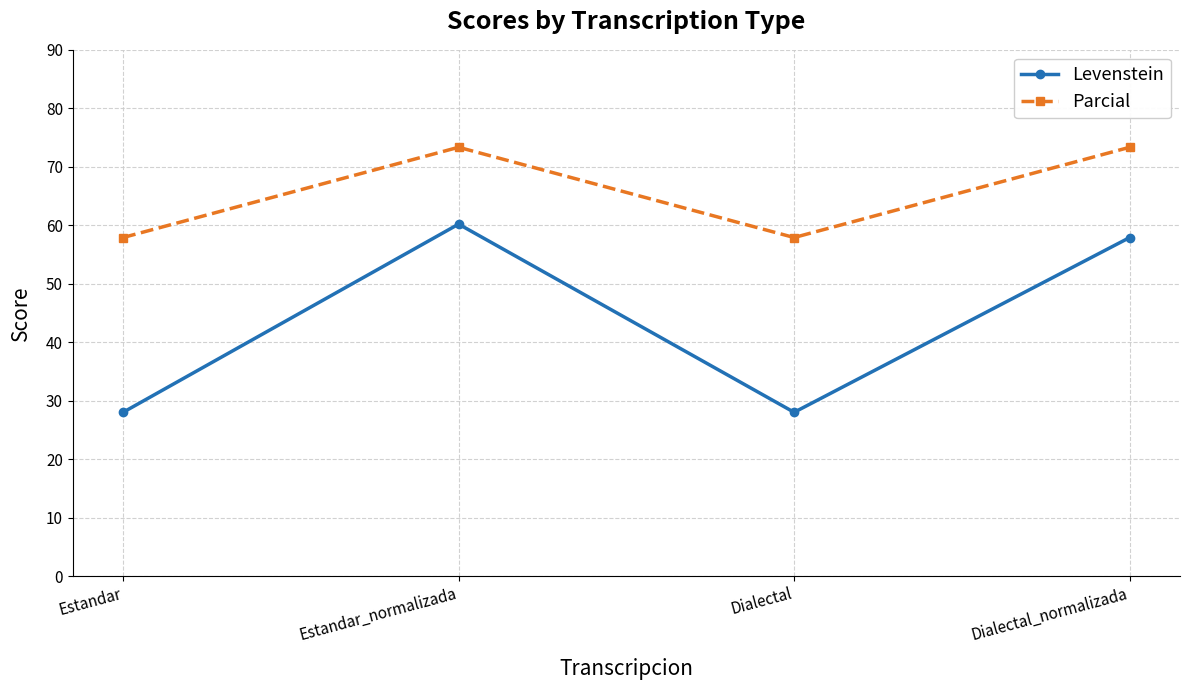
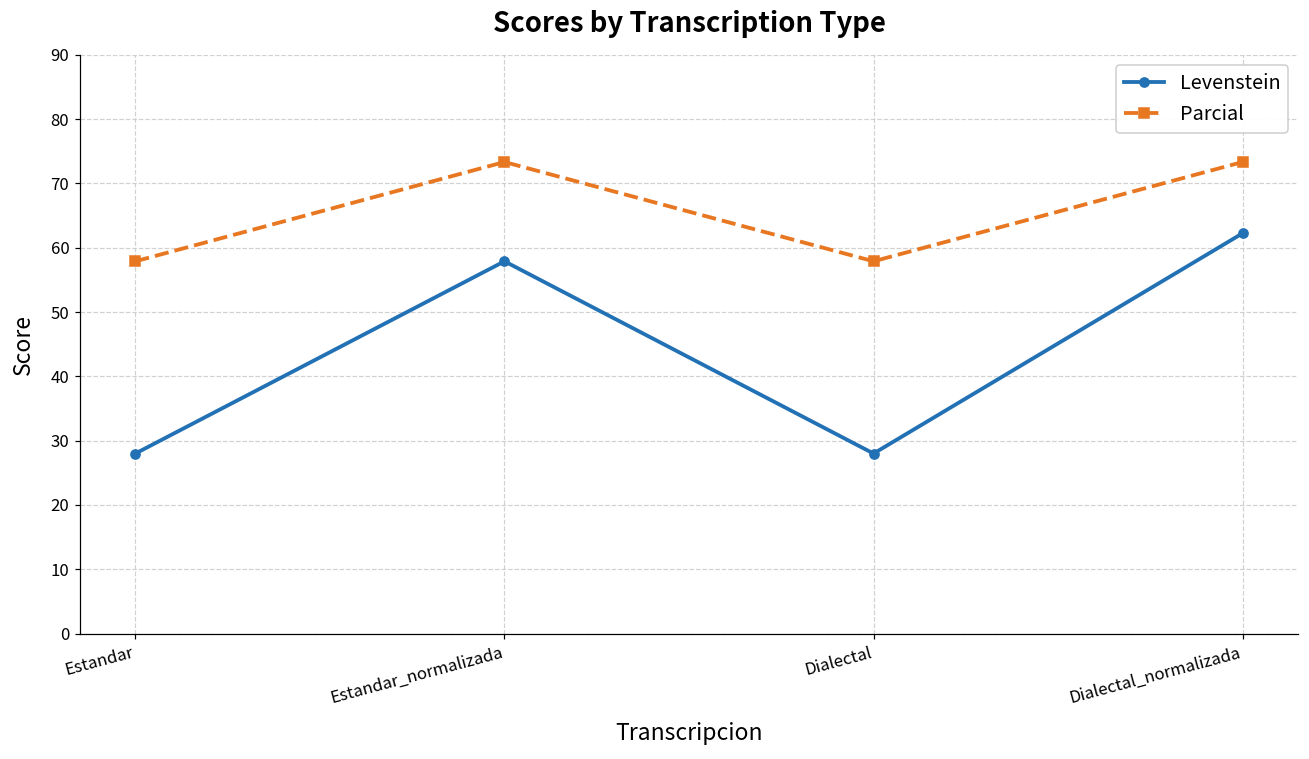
  {
    "Levenstein": {
      "Estandar": 28,
-     "Estandar_normalizada": 60,
+     "Estandar_normalizada": 58,
      "Dialectal": 28,
-     "Dialectal_normalizada": 58
+     "Dialectal_normalizada": 62
    },
    "Parcial": {
      "Estandar": 58,
      "Estandar_normalizada": 73,
      "Dialectal": 58,
      "Dialectal_normalizada": 73
    }
  }
